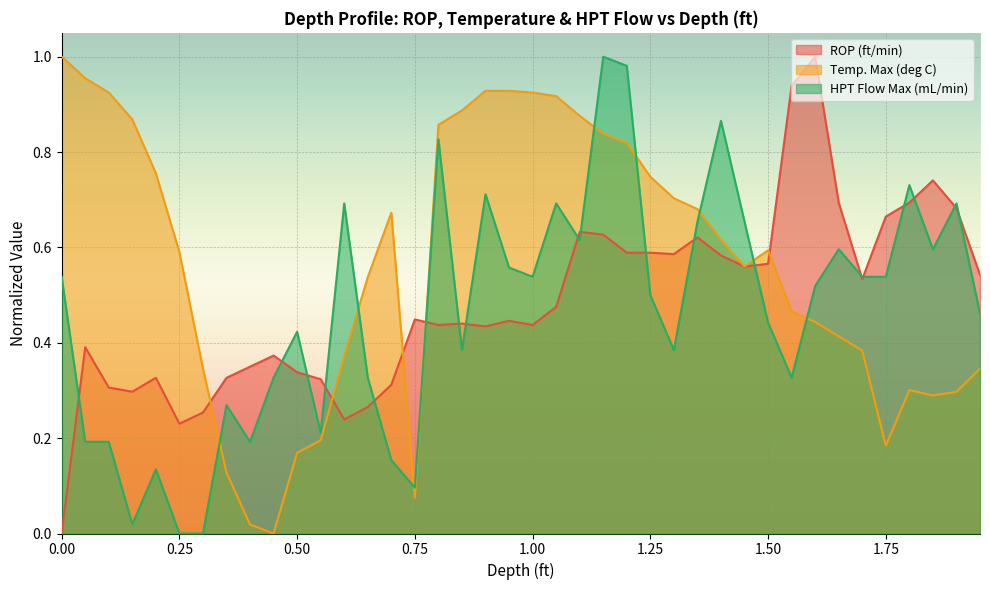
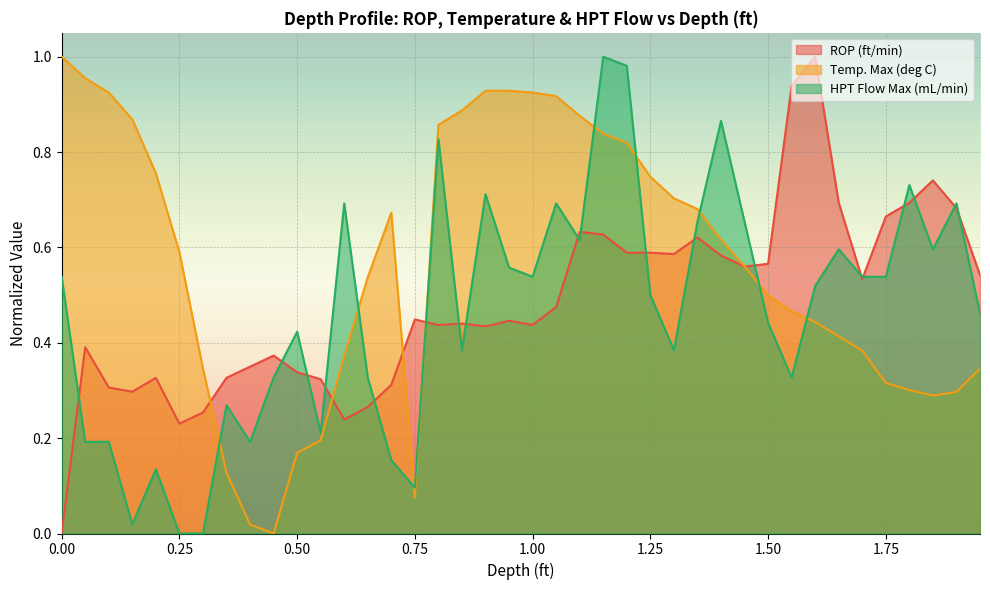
  {
    "ROP (ft/min)": {
      "0.00": 0.00,
      "0.25": 0.23,
      "0.50": 0.34,
      "0.75": 0.45,
      "1.00": 0.44,
      "1.25": 0.59,
      "1.50": 0.57,
      "1.75": 0.66
    },
    "Temp. Max (deg C)": {
      "0.00": 1.00,
      "0.25": 0.59,
      "0.50": 0.17,
      "0.75": 0.08,
      "1.00": 0.92,
      "1.25": 0.75,
-     "1.50": 0.59,
-     "1.75": 0.18
+     "1.50": 0.50,
+     "1.75": 0.32
    },
    "HPT Flow Max (mL/min)": {
      "0.00": 0.54,
      "0.25": 0.00,
      "0.50": 0.42,
      "0.75": 0.10,
      "1.00": 0.54,
      "1.25": 0.50,
      "1.50": 0.44,
      "1.75": 0.54
    }
  }
